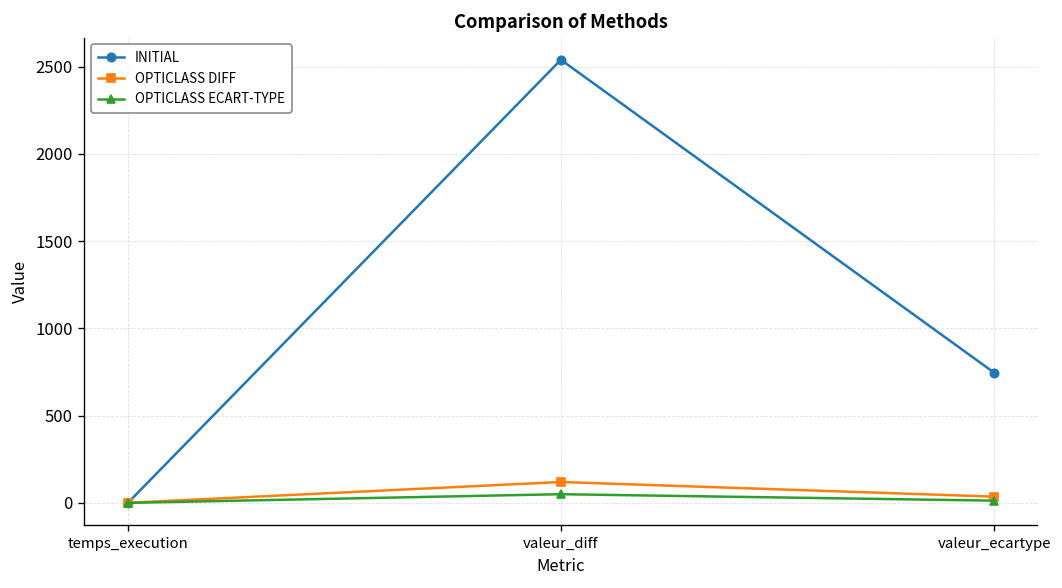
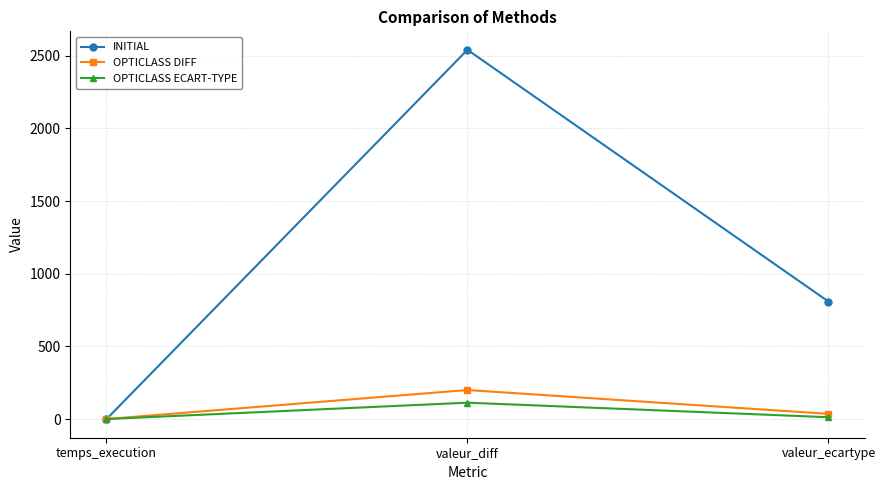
  {
    "INITIAL": {
      "valeur_diff": 2540,
-     "valeur_ecartype": 750
+     "valeur_ecartype": 810
    },
    "OPTICLASS DIFF": {
-     "valeur_diff": 120,
+     "valeur_diff": 200,
      "valeur_ecartype": 40
    },
    "OPTICLASS ECART-TYPE": {
-     "valeur_diff": 50,
+     "valeur_diff": 110,
      "valeur_ecartype": 10
    }
  }
